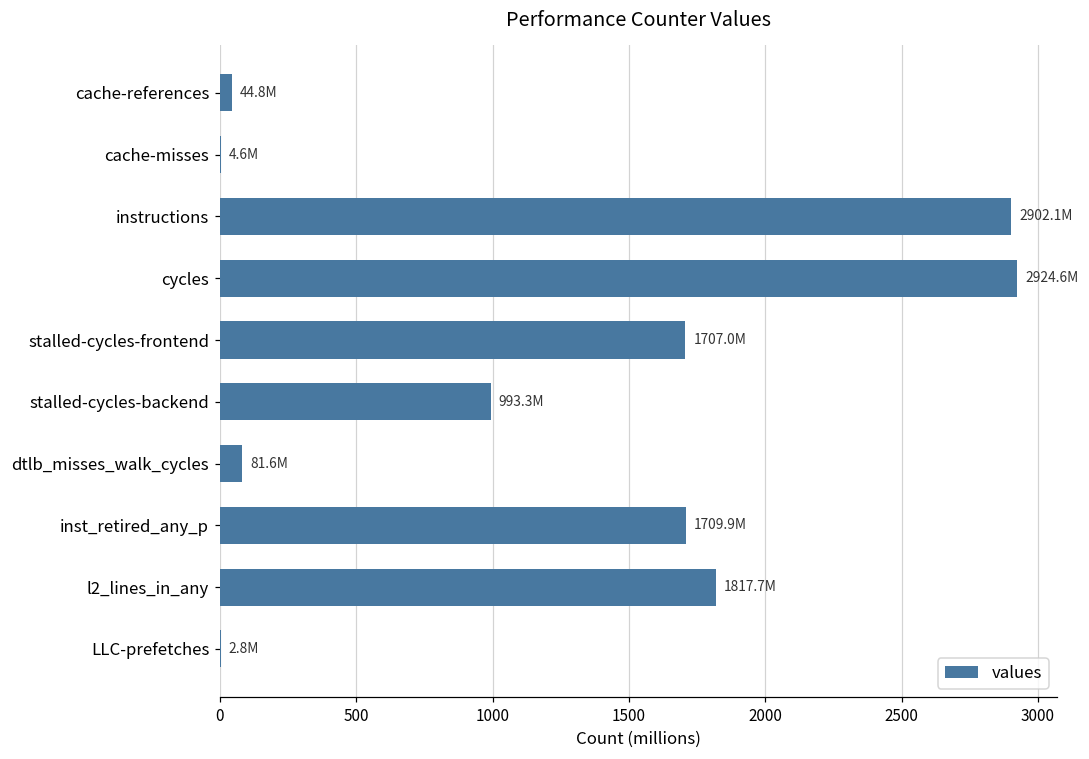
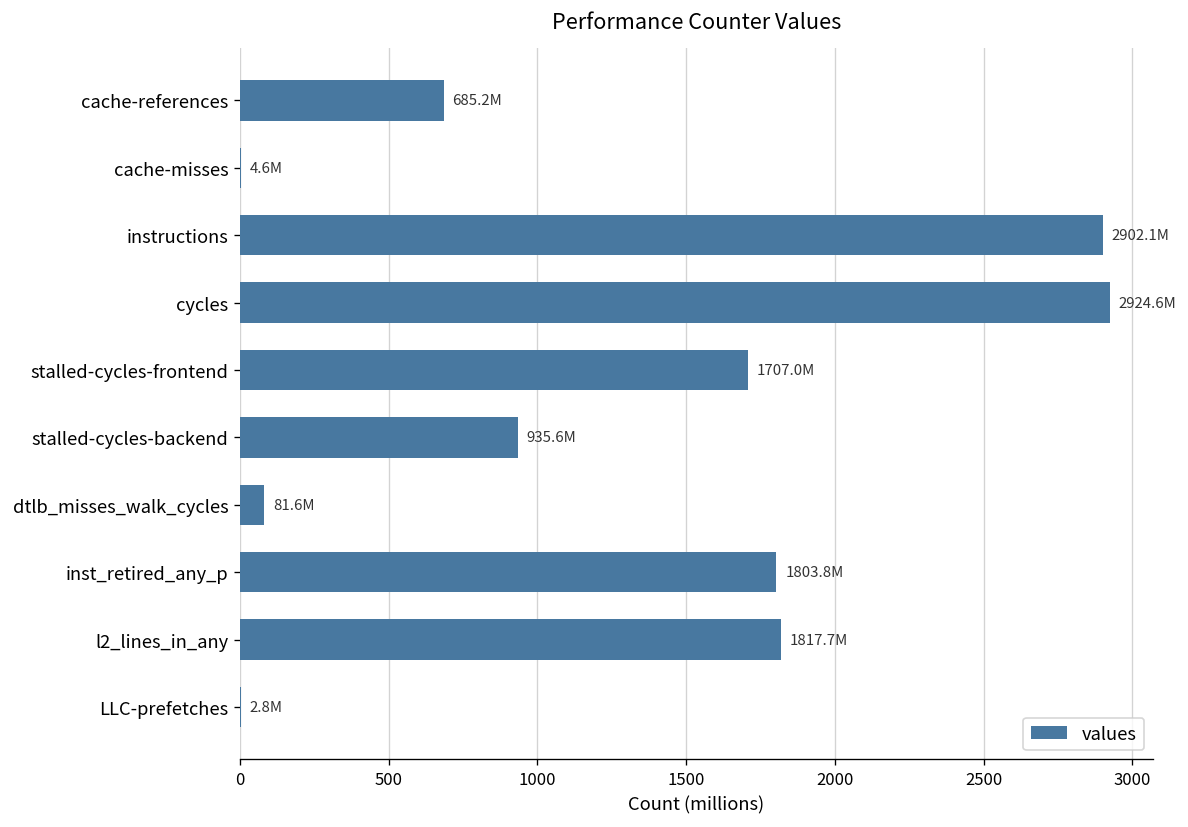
  {
-   "cache-references": "44.8M",
+   "cache-references": "685.2M",
    "cache-misses": "4.6M",
    "instructions": "2902.1M",
    "cycles": "2924.6M",
    "stalled-cycles-frontend": "1707.0M",
-   "stalled-cycles-backend": "993.3M",
+   "stalled-cycles-backend": "935.6M",
    "dtlb_misses_walk_cycles": "81.6M",
-   "inst_retired_any_p": "1709.9M",
+   "inst_retired_any_p": "1803.8M",
    "l2_lines_in_any": "1817.7M",
    "LLC-prefetches": "2.8M"
  }
